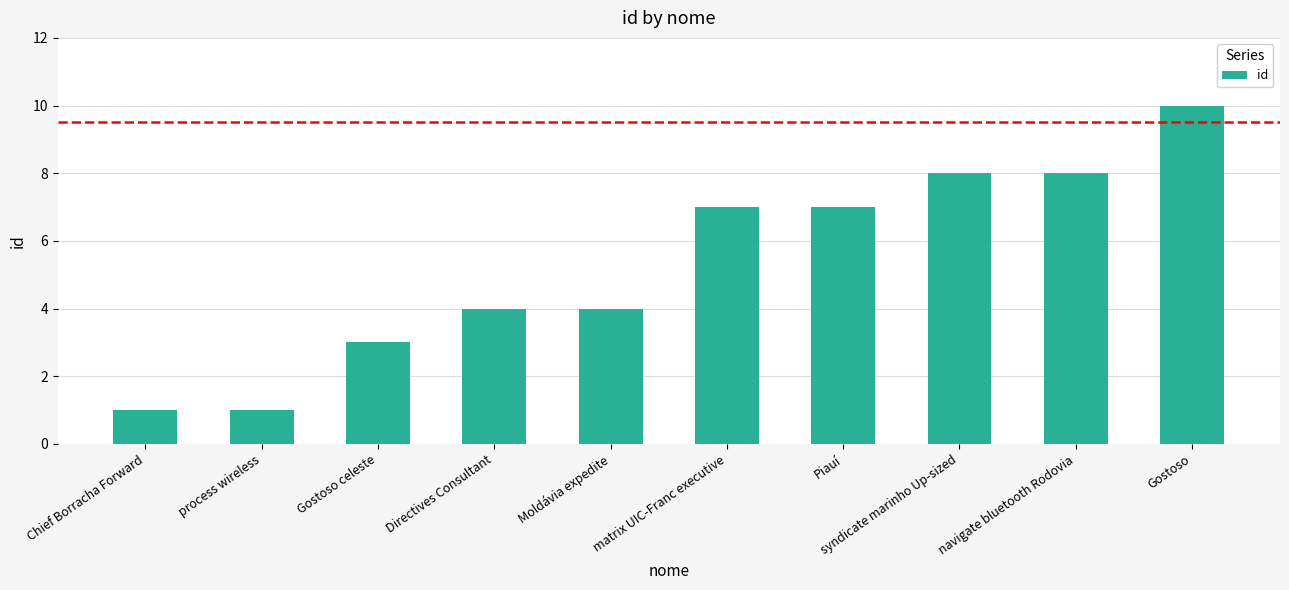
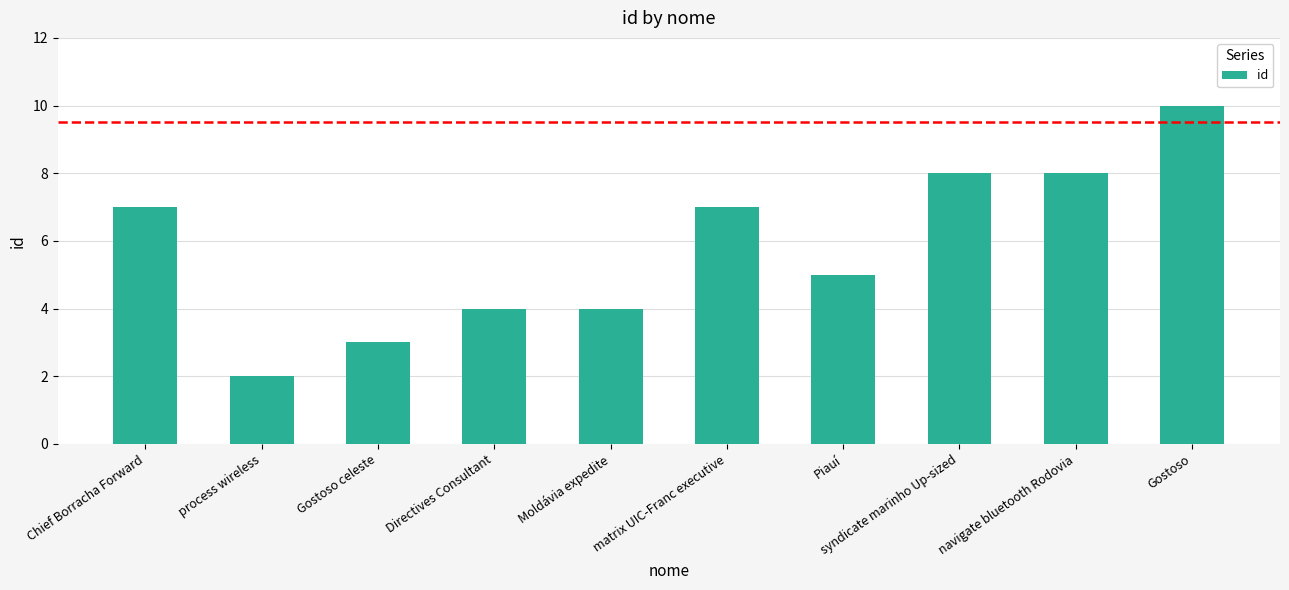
  {
-   "Chief Borracha Forward": 1,
-   "process wireless": 1,
+   "Chief Borracha Forward": 7,
+   "process wireless": 2,
    "Gostoso celeste": 3,
    "Directives Consultant": 4,
    "Moldávia expedite": 4,
    "matrix UIC-Franc executive": 7,
-   "Piauí": 7,
+   "Piauí": 5,
    "syndicate marinho Up-sized": 8,
    "navigate bluetooth Rodovia": 8,
    "Gostoso": 10
  }
